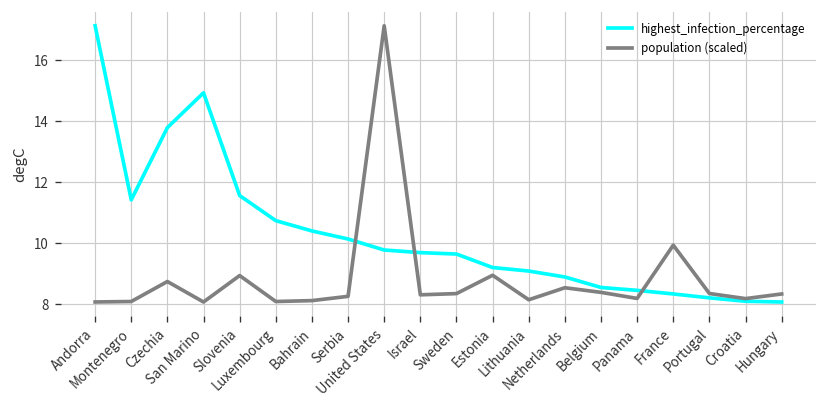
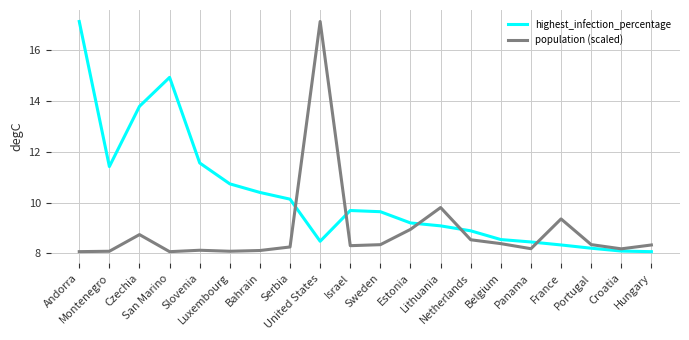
  {
    "highest_infection_percentage": {
      "Andorra": 17.1,
      "Montenegro": 11.4,
      "Czechia": 13.8,
      "San Marino": 14.9,
      "Slovenia": 11.6,
      "Luxembourg": 10.7,
      "Bahrain": 10.4,
      "Serbia": 10.1,
-     "United States": 9.8,
+     "United States": 8.5,
      "Israel": 9.7,
      "Sweden": 9.6,
      "Estonia": 9.2,
      "Lithuania": 9.1,
      "Netherlands": 8.9,
      "Belgium": 8.5,
      "Panama": 8.4,
      "France": 8.3,
      "Portugal": 8.2,
      "Hungary": 8.1
    },
    "population (scaled)": {
      "Andorra": 8.1,
      "Montenegro": 8.1,
      "Czechia": 8.7,
      "San Marino": 8.1,
-     "Slovenia": 8.9,
+     "Slovenia": 8.1,
      "Luxembourg": 8.1,
      "Bahrain": 8.1,
      "Serbia": 8.3,
      "United States": 17.1,
      "Israel": 8.3,
      "Sweden": 8.3,
      "Estonia": 8.9,
-     "Lithuania": 8.1,
+     "Lithuania": 9.8,
      "Netherlands": 8.5,
      "Belgium": 8.4,
      "Panama": 8.2,
-     "France": 9.9,
+     "France": 9.4,
      "Portugal": 8.3,
      "Hungary": 8.3
    }
  }
